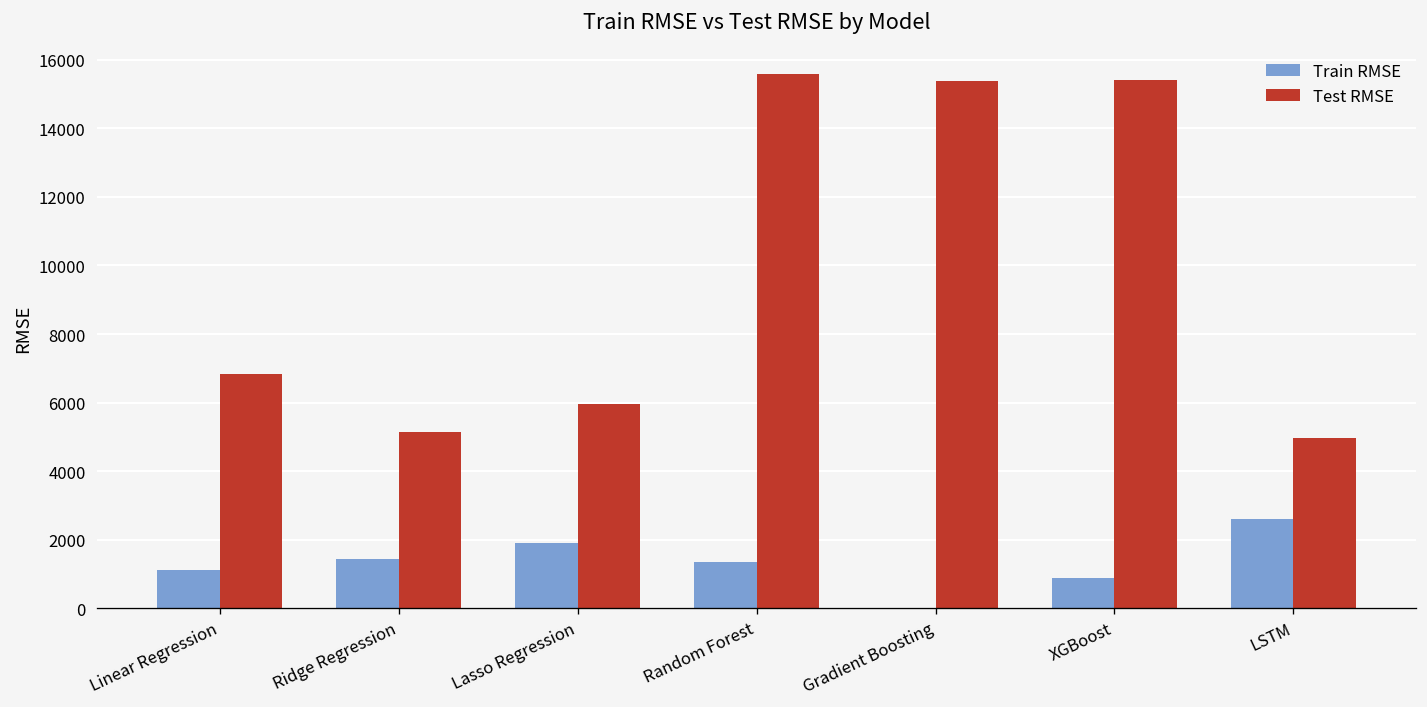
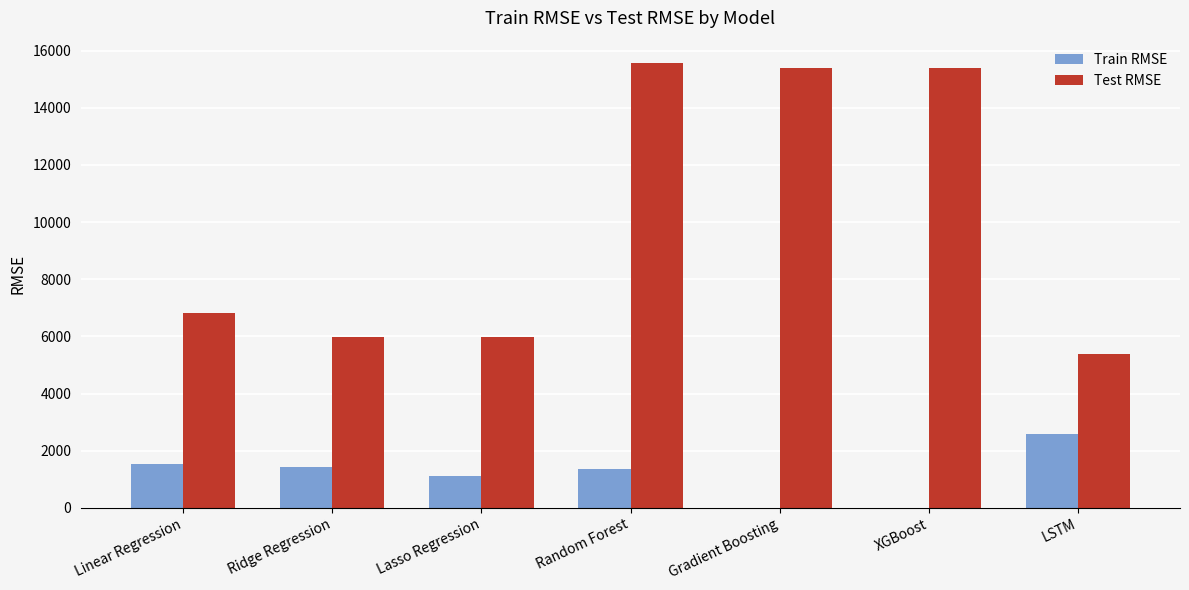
  {
    "Train RMSE": {
-     "Linear Regression": 1100,
+     "Linear Regression": 1500,
      "Ridge Regression": 1400,
-     "Lasso Regression": 1900,
+     "Lasso Regression": 1100,
      "Random Forest": 1400,
-     "XGBoost": 900,
+     "XGBoost": 0,
      "LSTM": 2600
    },
    "Test RMSE": {
      "Linear Regression": 6800,
-     "Ridge Regression": 5100,
+     "Ridge Regression": 6000,
      "Lasso Regression": 6000,
      "Random Forest": 15600,
      "Gradient Boosting": 15400,
      "XGBoost": 15400,
-     "LSTM": 5000
+     "LSTM": 5400
    }
  }
